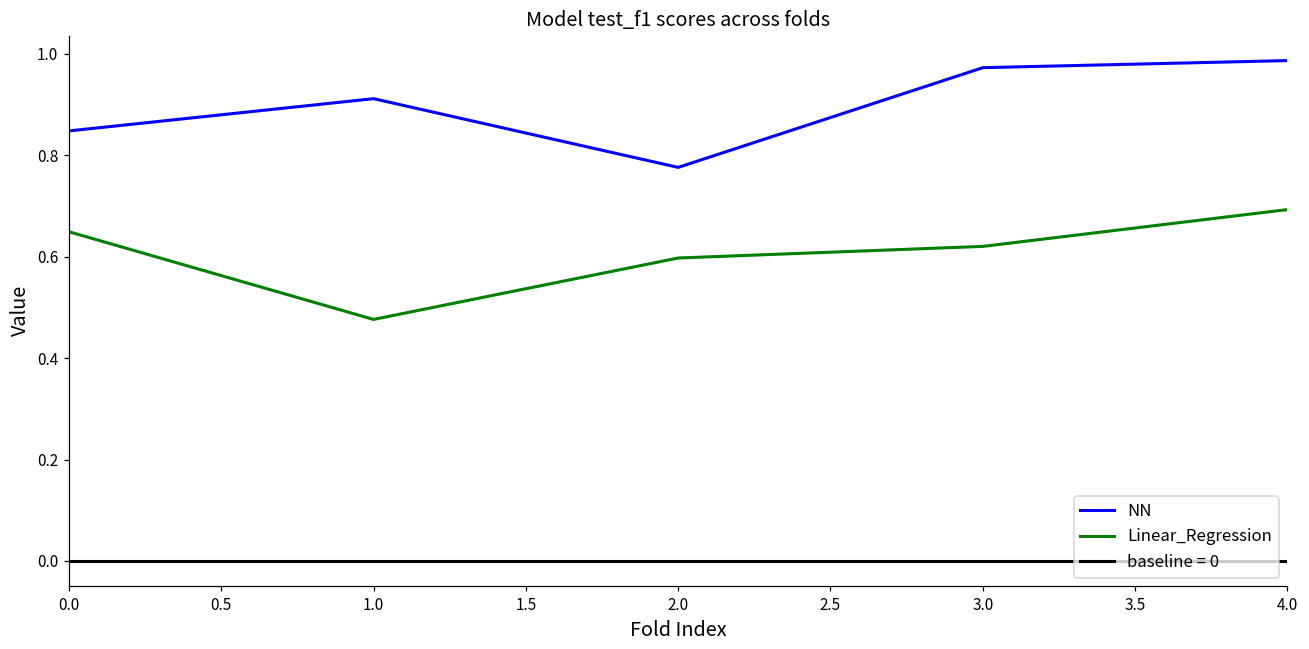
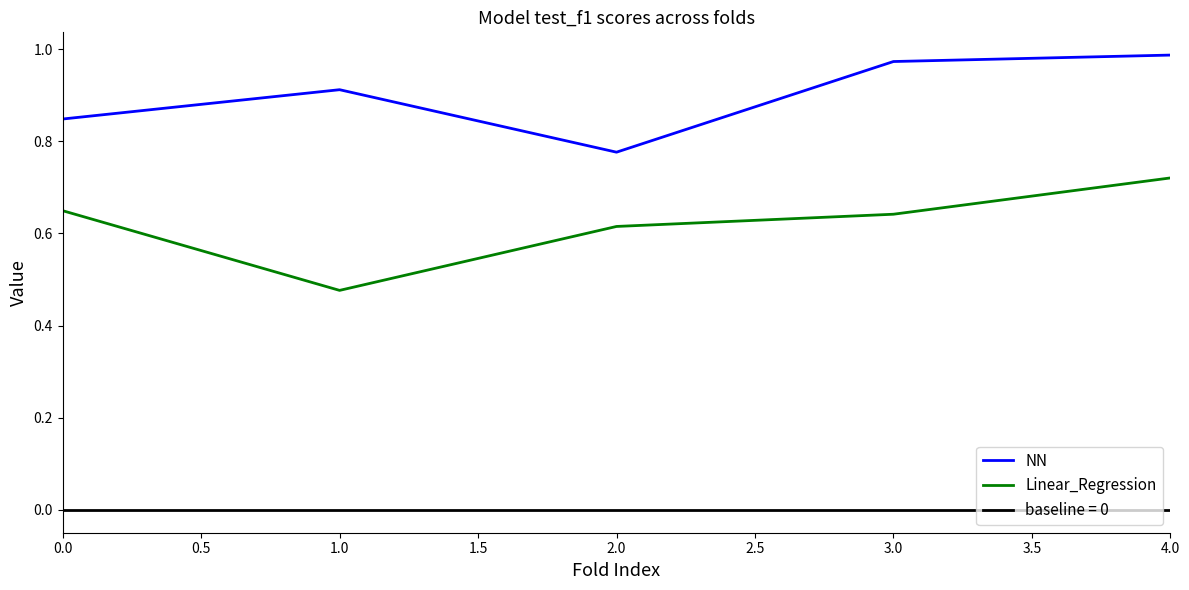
  {
    "NN": {
      "0.0": 0.85,
      "1.0": 0.91,
      "2.0": 0.78,
      "3.0": 0.97,
      "4.0": 0.99
    },
    "Linear_Regression": {
      "0.0": 0.65,
      "1.0": 0.48,
-     "2.0": 0.60,
-     "3.0": 0.62,
-     "4.0": 0.69
+     "2.0": 0.62,
+     "3.0": 0.64,
+     "4.0": 0.72
    }
  }
